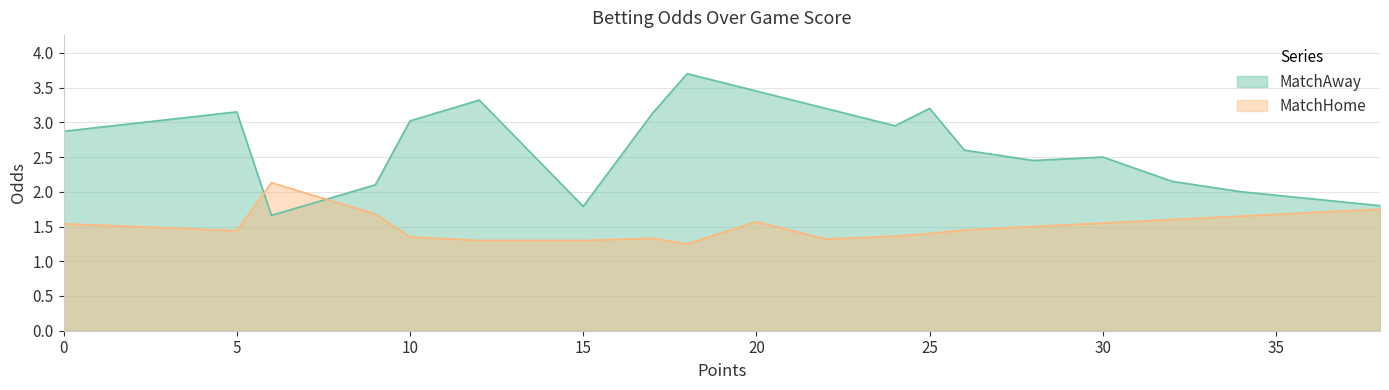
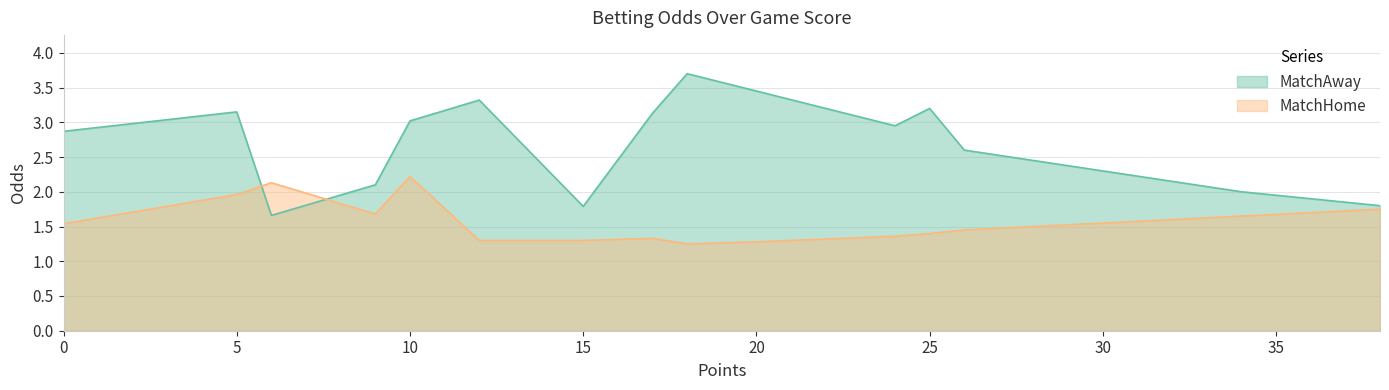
  {
    "MatchAway": {
      "0": 2.9,
      "5": 3.2,
      "10": 3.0,
      "15": 1.8,
      "20": 3.5,
      "25": 3.2,
-     "30": 2.5
+     "30": 2.3
    },
    "MatchHome": {
      "0": 1.5,
-     "5": 1.4,
-     "10": 1.4,
+     "5": 2.0,
+     "10": 2.2,
      "15": 1.3,
-     "20": 1.6,
+     "20": 1.3,
      "25": 1.4,
      "30": 1.6
    }
  }
